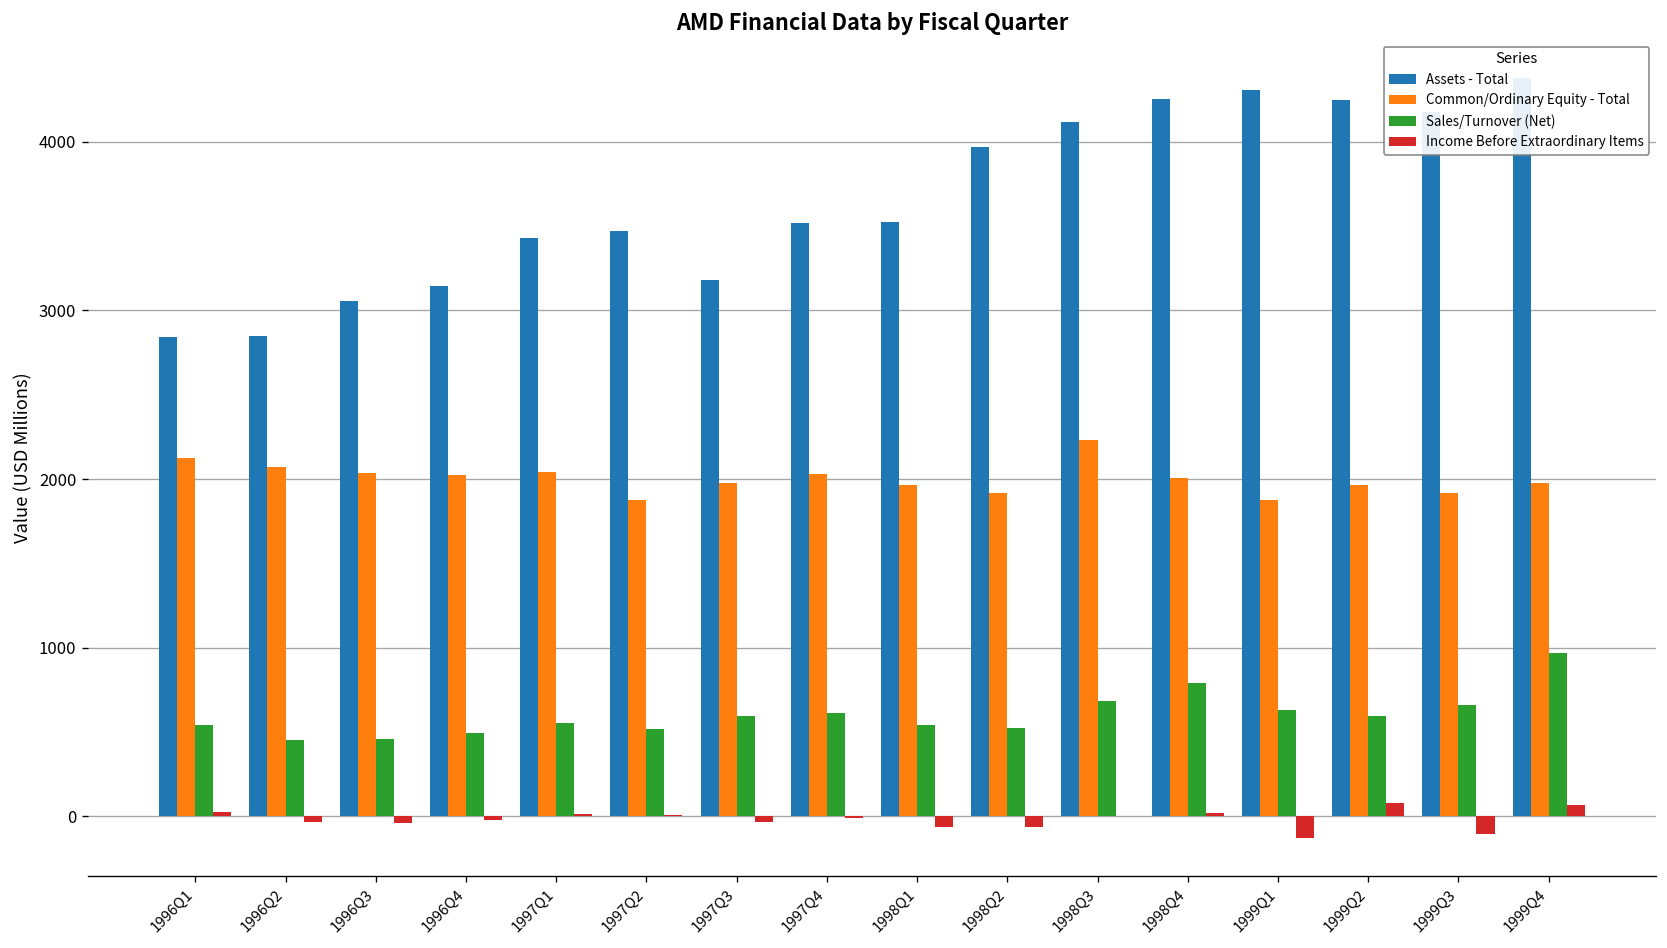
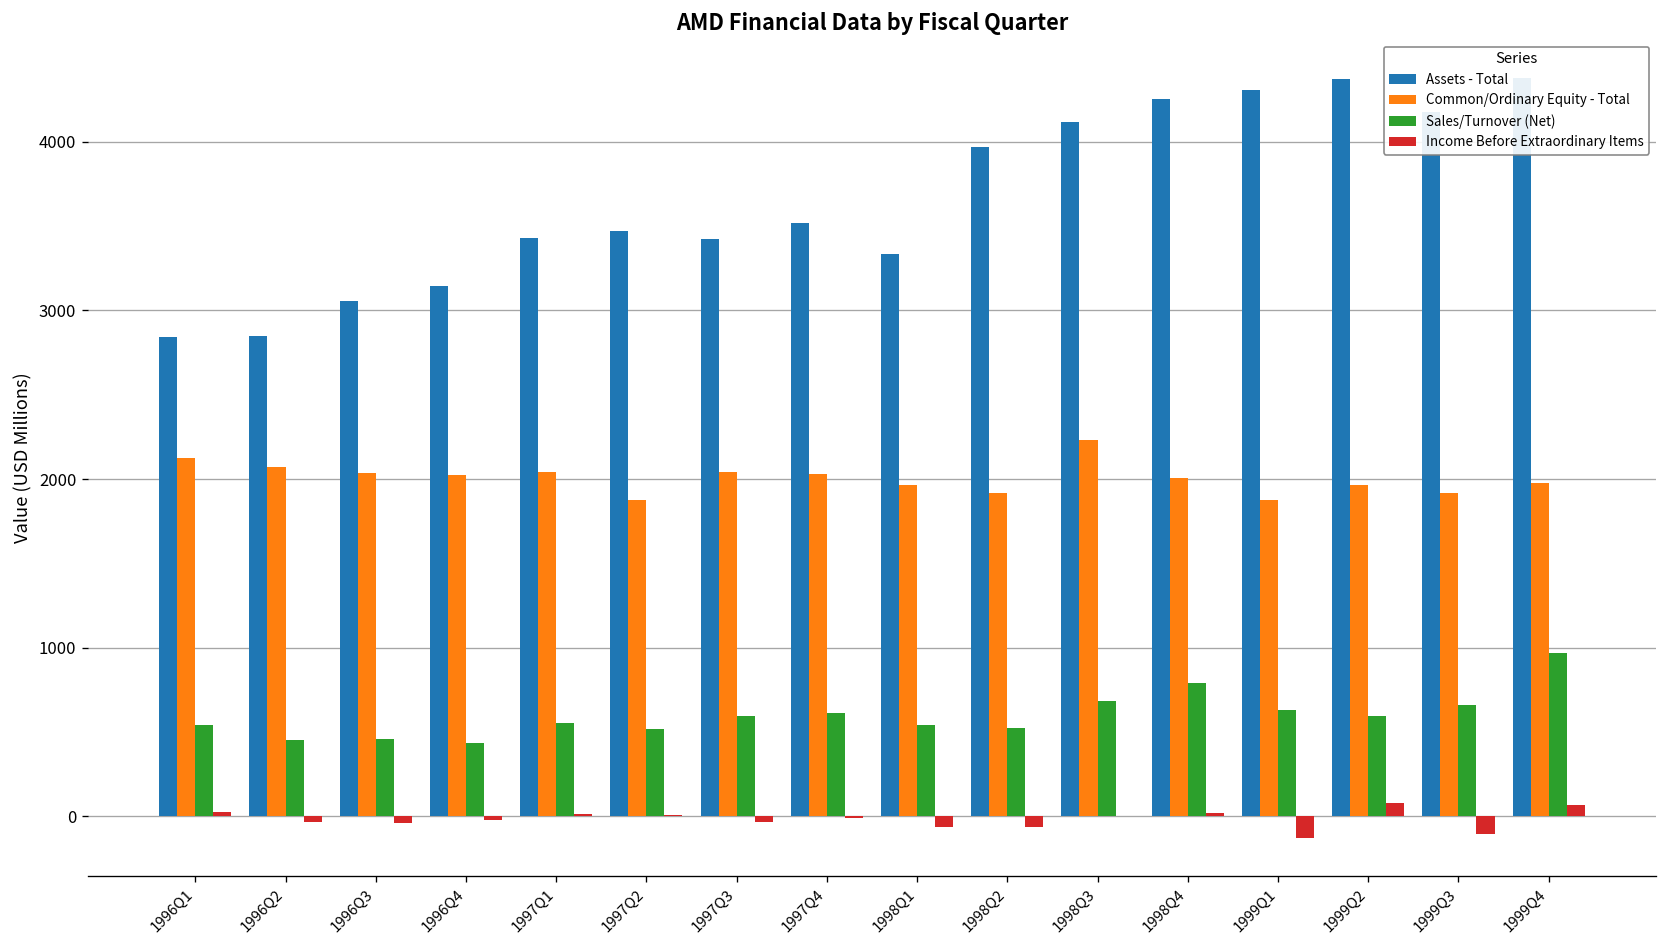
  {
    "Assets - Total": {
      "1996Q1": 2840,
      "1996Q2": 2850,
      "1996Q3": 3050,
      "1996Q4": 3150,
      "1997Q1": 3430,
      "1997Q2": 3470,
-     "1997Q3": 3180,
+     "1997Q3": 3430,
      "1997Q4": 3520,
-     "1998Q1": 3520,
+     "1998Q1": 3330,
      "1998Q2": 3970,
      "1998Q3": 4120,
      "1998Q4": 4250,
      "1999Q1": 4310,
-     "1999Q2": 4250
+     "1999Q2": 4370
    },
    "Common/Ordinary Equity - Total": {
      "1996Q1": 2120,
      "1996Q2": 2070,
      "1996Q3": 2040,
      "1996Q4": 2020,
      "1997Q1": 2040,
      "1997Q2": 1880,
-     "1997Q3": 1980,
+     "1997Q3": 2040,
      "1997Q4": 2030,
      "1998Q1": 1970,
      "1998Q2": 1920,
      "1998Q3": 2230,
      "1998Q4": 2010,
      "1999Q1": 1870,
      "1999Q2": 1960,
      "1999Q3": 1920,
      "1999Q4": 1980
    },
    "Sales/Turnover (Net)": {
      "1996Q1": 540,
      "1996Q2": 460,
      "1996Q3": 460,
-     "1996Q4": 500,
+     "1996Q4": 430,
      "1997Q1": 550,
      "1997Q2": 520,
      "1997Q3": 600,
      "1997Q4": 610,
      "1998Q1": 540,
      "1998Q2": 530,
      "1998Q3": 690,
      "1998Q4": 790,
      "1999Q1": 630,
      "1999Q2": 600,
      "1999Q3": 660,
      "1999Q4": 970
    },
    "Income Before Extraordinary Items": {
      "1996Q1": 30,
      "1996Q2": -30,
      "1996Q3": -40,
      "1996Q4": -20,
      "1997Q3": -30,
      "1998Q1": -60,
      "1998Q2": -60,
      "1998Q4": 20,
      "1999Q1": -130,
      "1999Q2": 80,
      "1999Q3": -110,
      "1999Q4": 70
    }
  }
